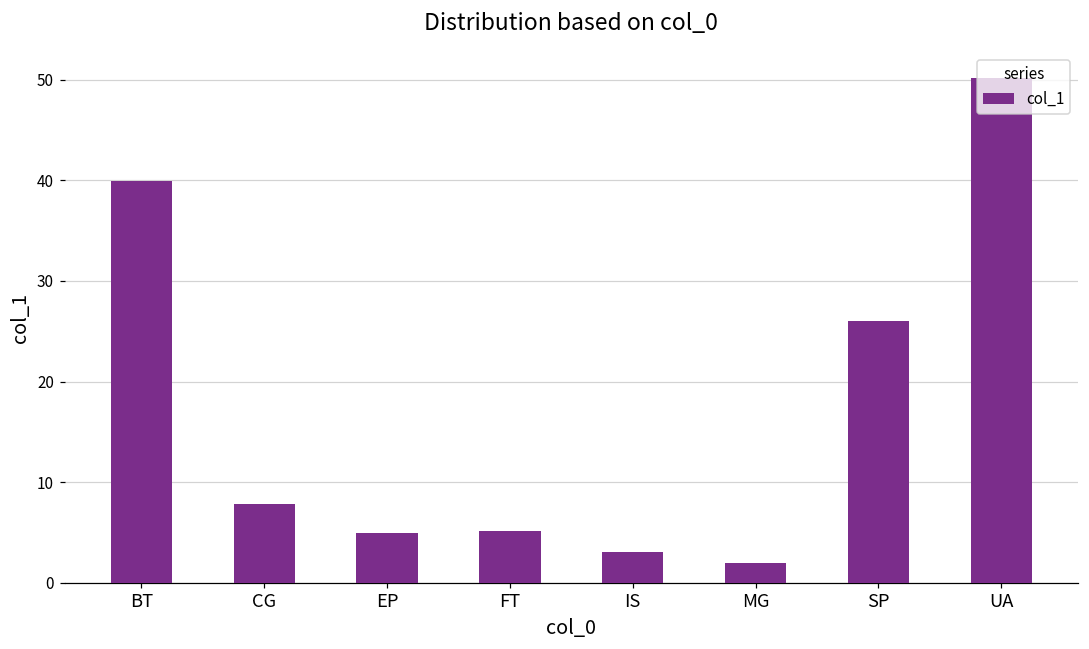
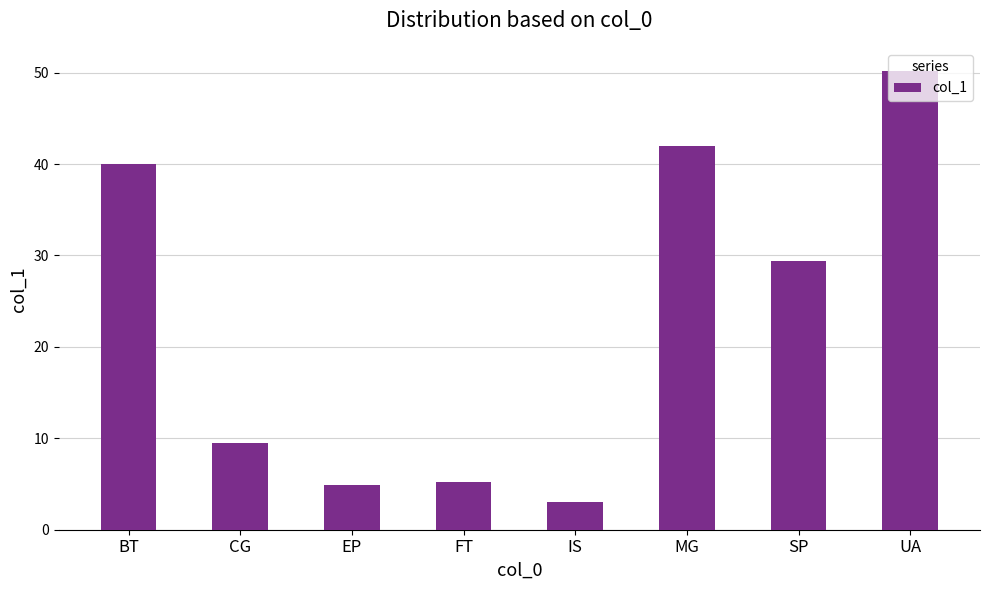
  {
    "BT": 40,
-   "CG": 8,
+   "CG": 9,
    "EP": 5,
    "FT": 5,
    "IS": 3,
-   "MG": 2,
-   "SP": 26
+   "MG": 42,
+   "SP": 29
  }
